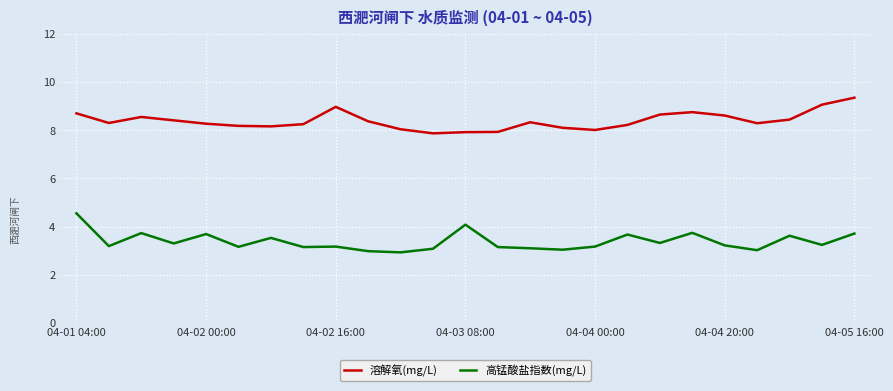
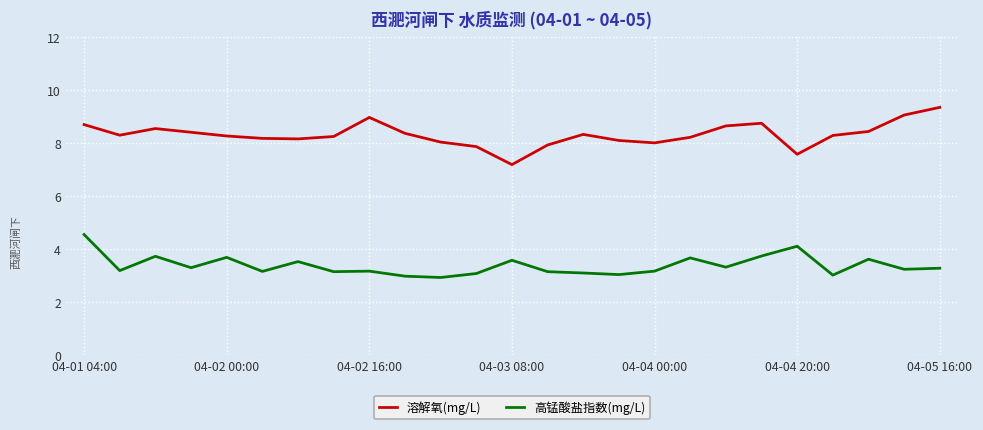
  {
    "溶解氧(mg/L)": {
      "04-01 04:00": 8.7,
      "04-02 00:00": 8.3,
      "04-02 16:00": 9.0,
-     "04-03 08:00": 7.9,
+     "04-03 08:00": 7.2,
      "04-04 00:00": 8.0,
-     "04-04 20:00": 8.6,
+     "04-04 20:00": 7.6,
      "04-05 16:00": 9.4
    },
    "高锰酸盐指数(mg/L)": {
      "04-01 04:00": 4.6,
      "04-02 00:00": 3.7,
      "04-02 16:00": 3.2,
-     "04-03 08:00": 4.1,
+     "04-03 08:00": 3.6,
      "04-04 00:00": 3.2,
-     "04-04 20:00": 3.2,
-     "04-05 16:00": 3.7
+     "04-04 20:00": 4.1,
+     "04-05 16:00": 3.3
    }
  }
